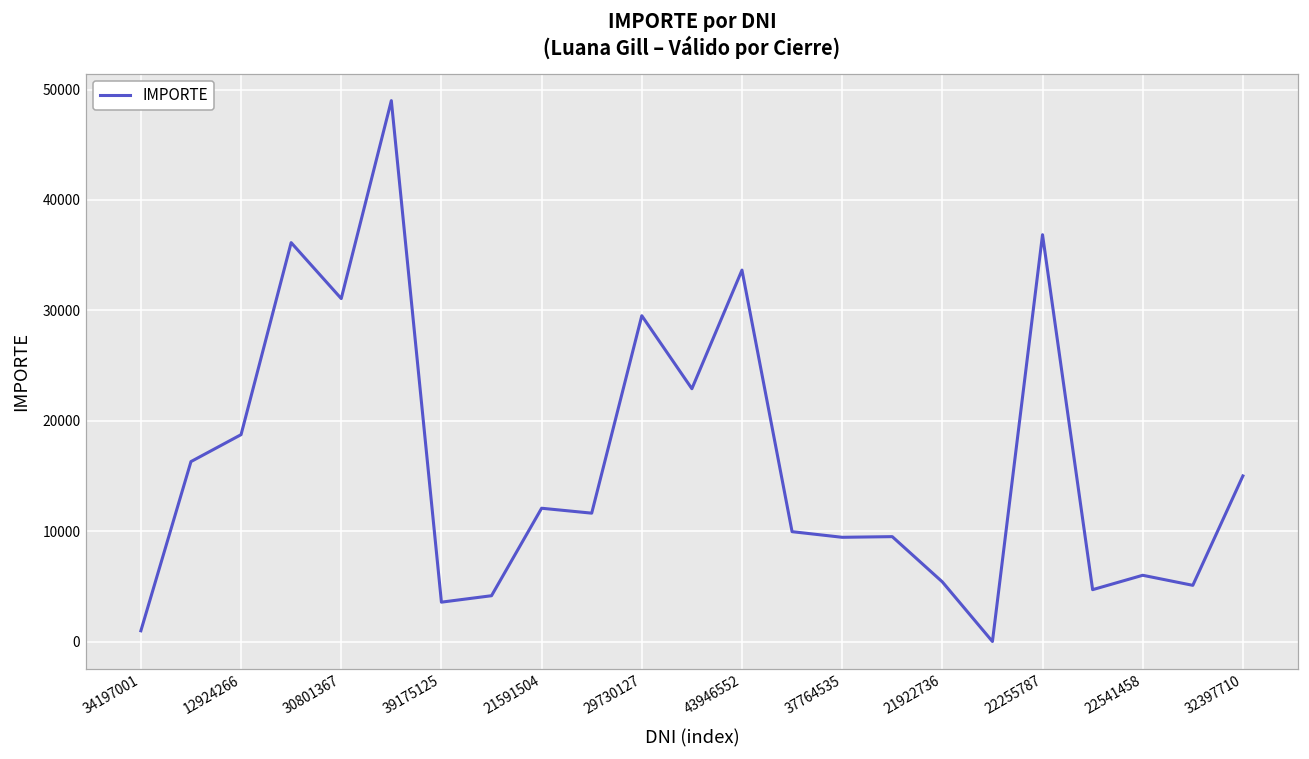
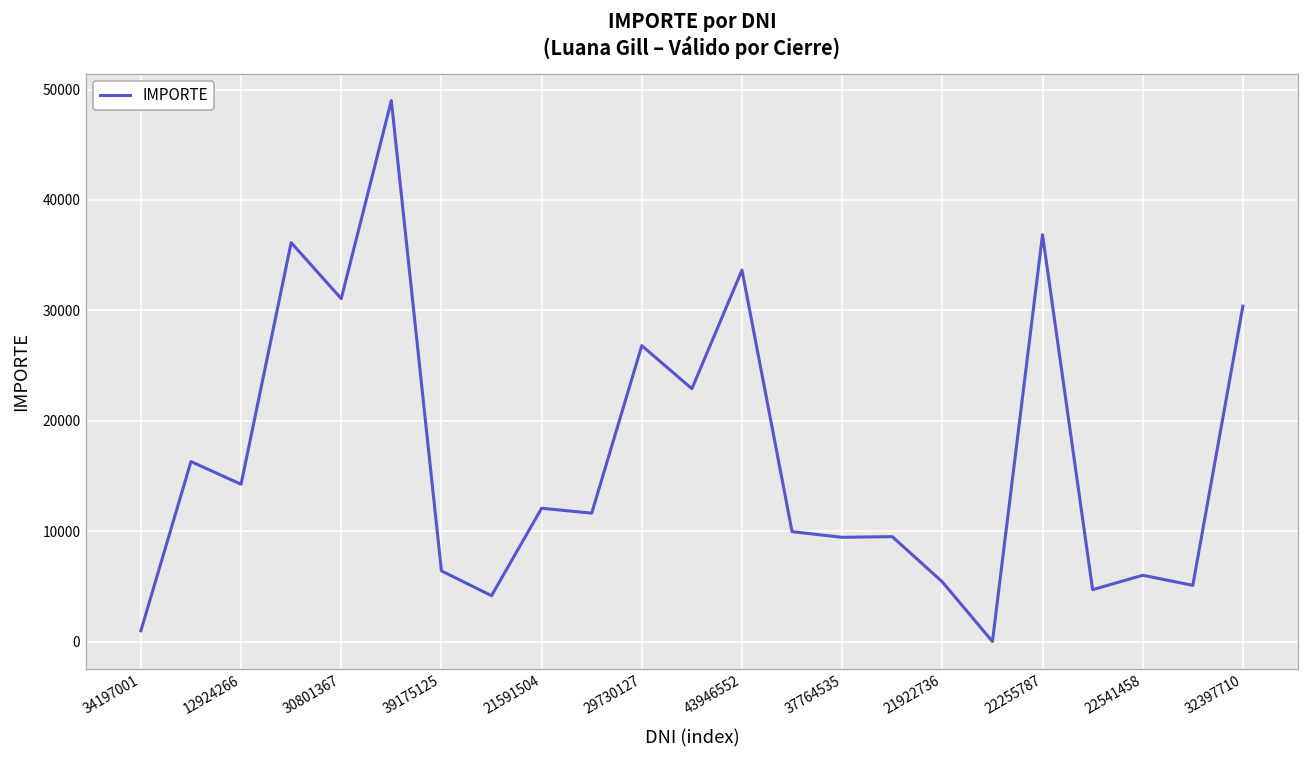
  {
    "34197001": 1000,
-   "12924266": 18700,
+   "12924266": 14200,
    "30801367": 31100,
-   "39175125": 3600,
+   "39175125": 6400,
    "21591504": 12100,
-   "29730127": 29500,
+   "29730127": 26800,
    "43946552": 33600,
    "37764535": 9400,
    "21922736": 5400,
    "22255787": 36900,
    "22541458": 6000,
-   "32397710": 15000
+   "32397710": 30400
  }
